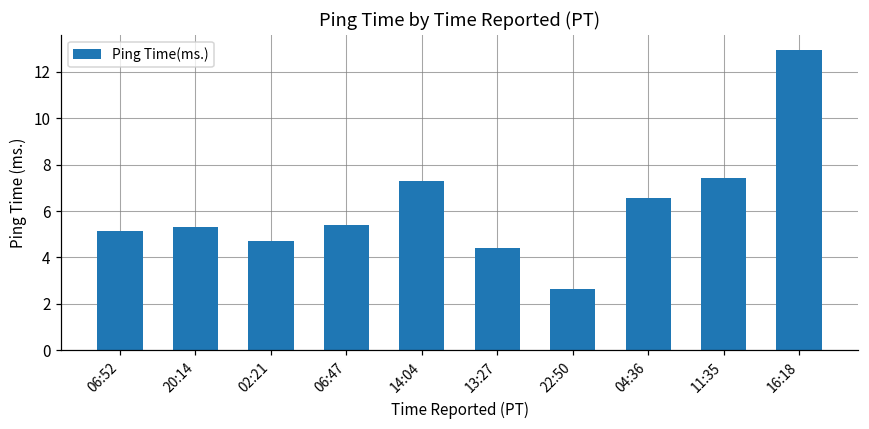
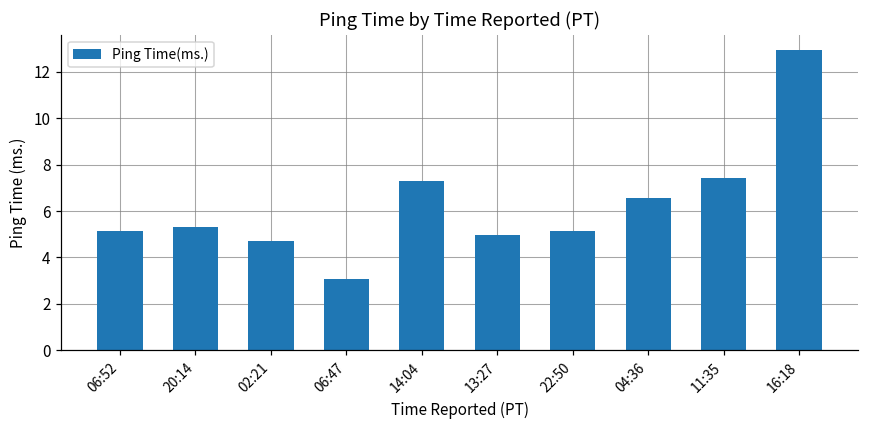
  {
    "06:52": 5.1,
    "20:14": 5.3,
    "02:21": 4.7,
-   "06:47": 5.4,
+   "06:47": 3.1,
    "14:04": 7.3,
-   "13:27": 4.4,
-   "22:50": 2.7,
+   "13:27": 5.0,
+   "22:50": 5.2,
    "04:36": 6.6,
    "11:35": 7.4,
    "16:18": 12.9
  }
